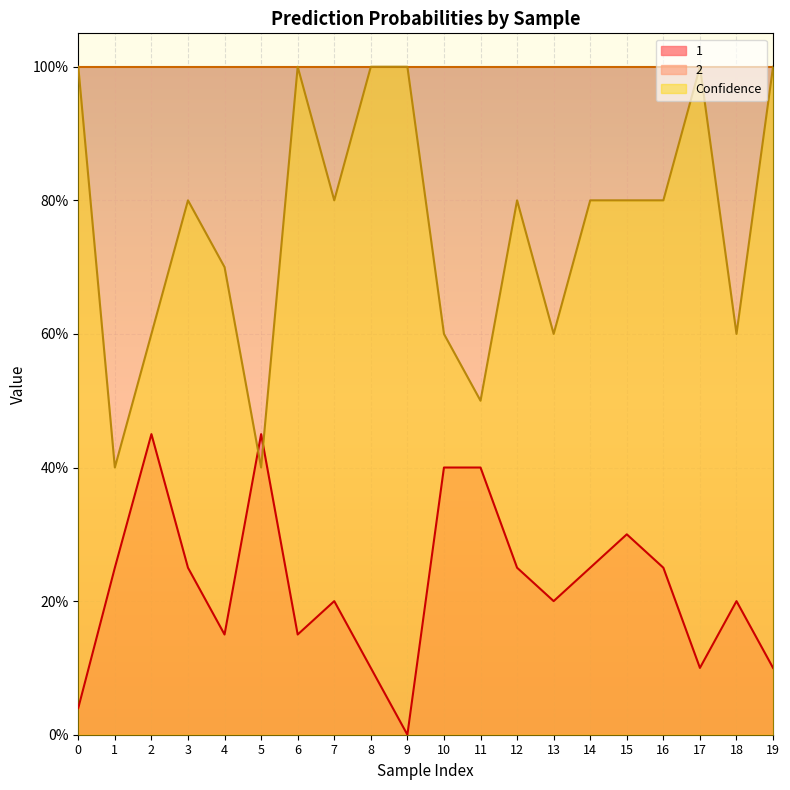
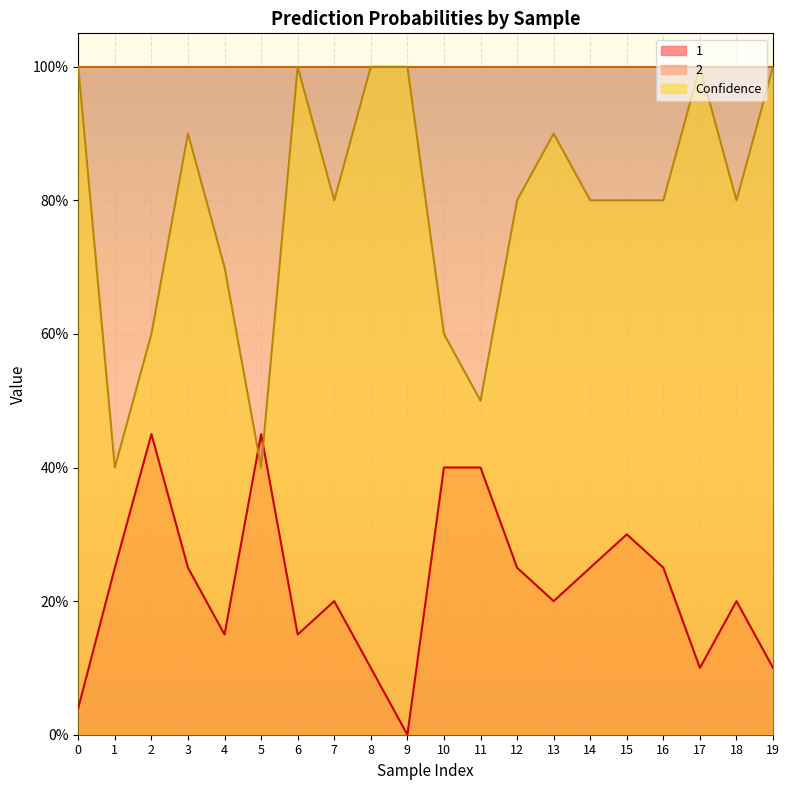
  {
    "Confidence": {
      "1": "40%",
      "2": "60%",
-     "3": "80%",
+     "3": "90%",
      "4": "70%",
      "5": "40%",
      "7": "80%",
      "10": "60%",
      "11": "50%",
      "12": "80%",
-     "13": "60%",
+     "13": "90%",
      "14": "80%",
      "15": "80%",
      "16": "80%",
-     "18": "60%"
+     "18": "80%"
    }
  }
